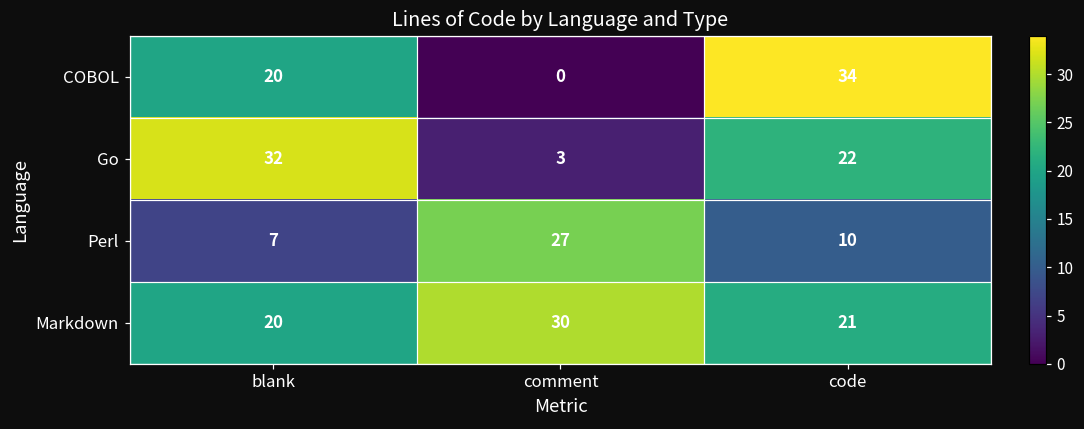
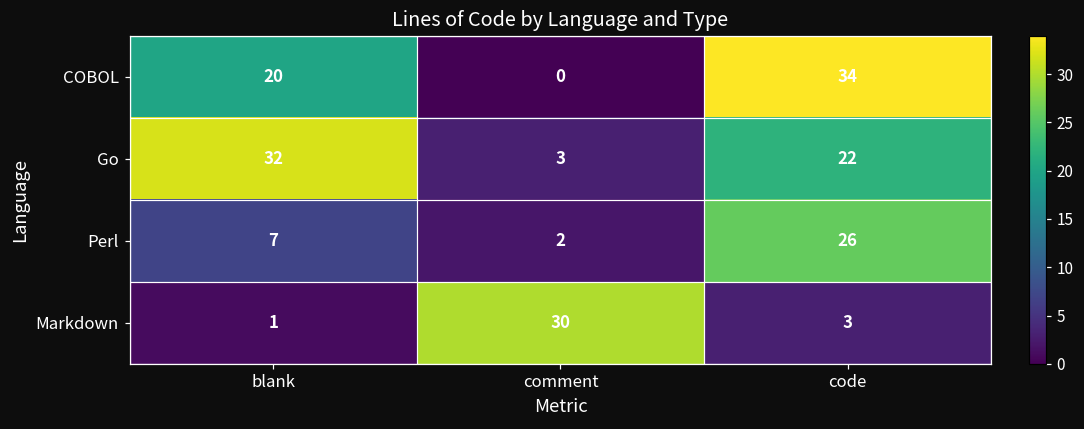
  {
    "COBOL": {
      "blank": 20,
      "comment": 0,
      "code": 34
    },
    "Go": {
      "blank": 32,
      "comment": 3,
      "code": 22
    },
    "Perl": {
      "blank": 7,
-     "comment": 27,
-     "code": 10
+     "comment": 2,
+     "code": 26
    },
    "Markdown": {
-     "blank": 20,
+     "blank": 1,
      "comment": 30,
-     "code": 21
+     "code": 3
    }
  }
